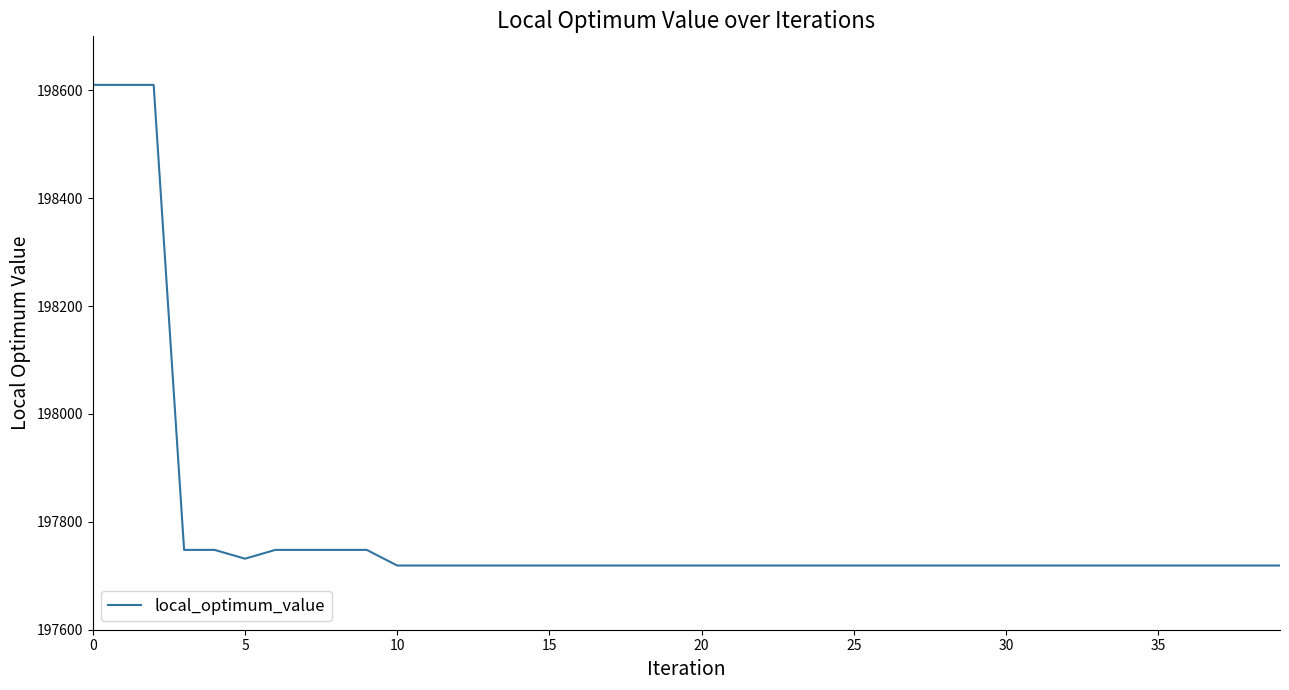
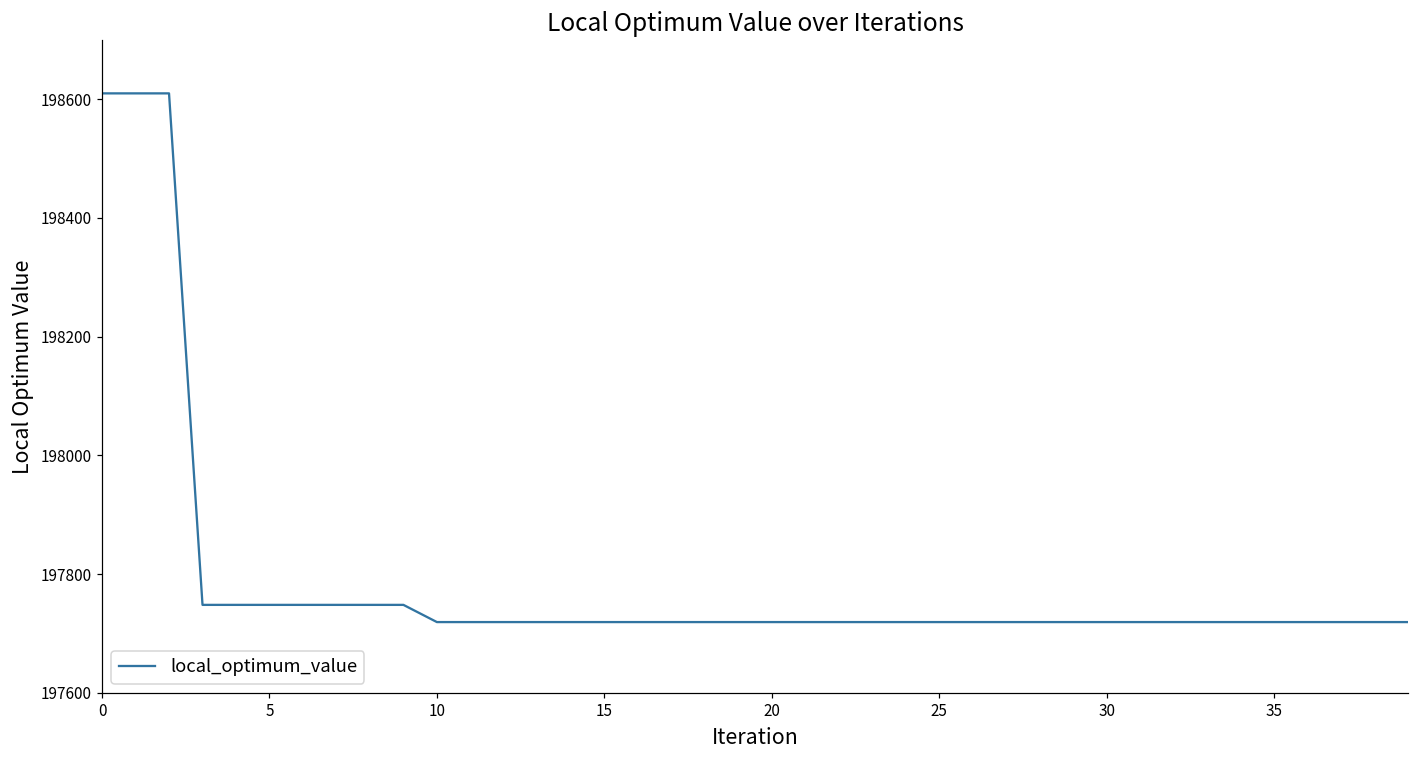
  {
    "0": 198610,
-   "5": 197730,
+   "5": 197750,
    "10": 197720,
    "15": 197720,
    "20": 197720,
    "25": 197720,
    "30": 197720,
    "35": 197720
  }
